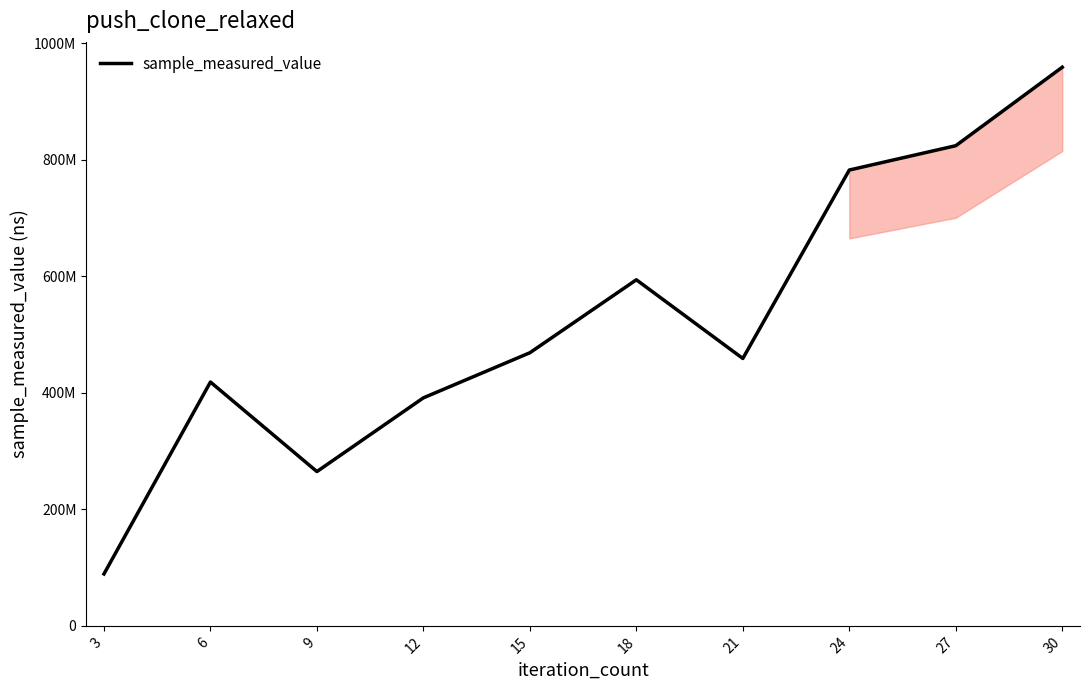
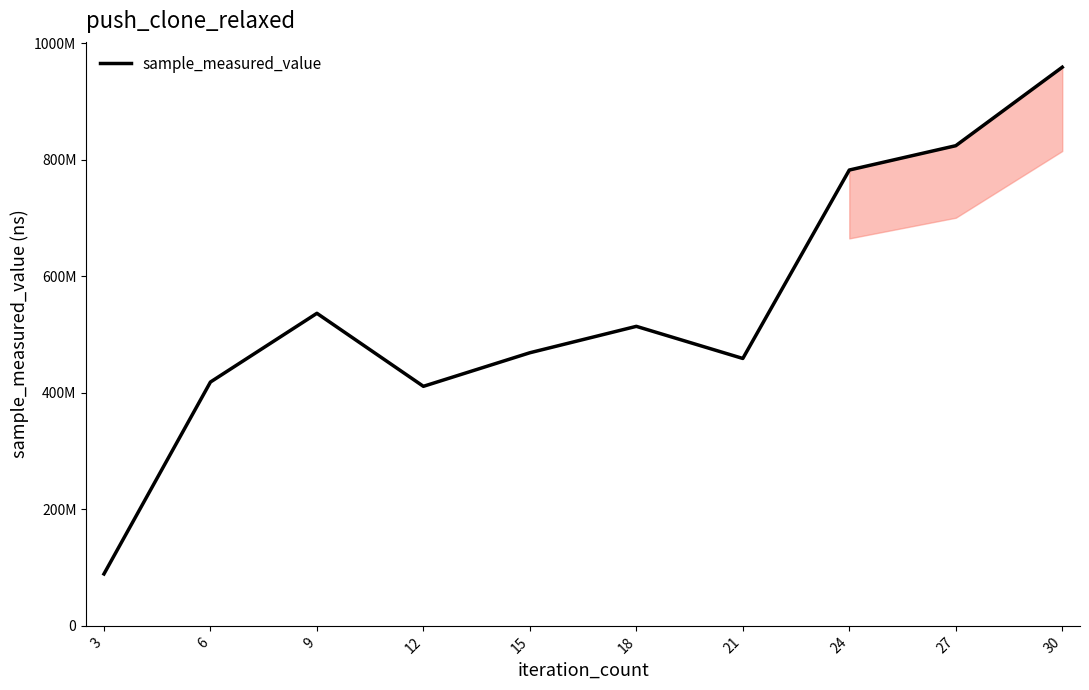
  {
    "sample_measured_value": {
      "3": 90000000,
      "6": 420000000,
-     "9": 260000000,
-     "12": 390000000,
+     "9": 540000000,
+     "12": 410000000,
      "15": 470000000,
-     "18": 590000000,
+     "18": 510000000,
      "21": 460000000
    }
  }
